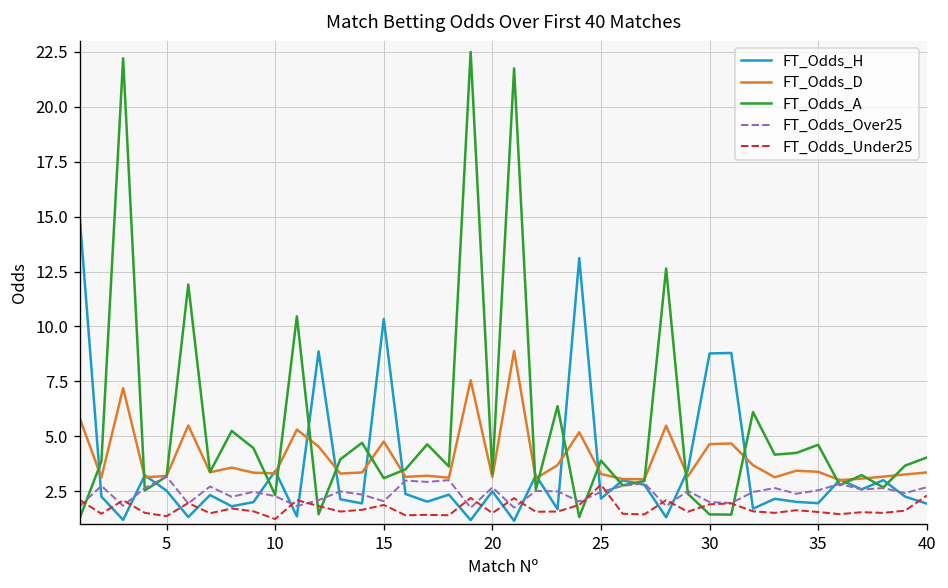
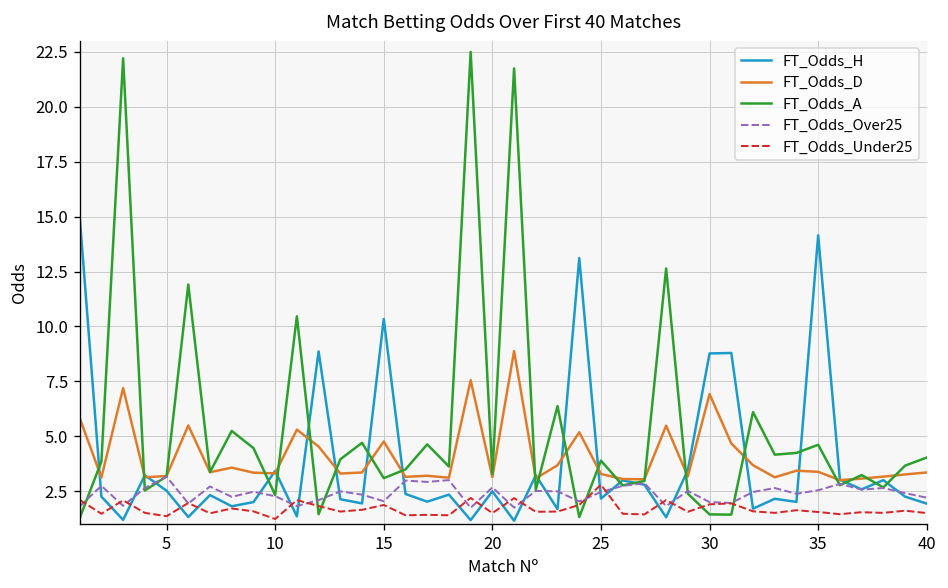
  {
    "FT_Odds_H": {
      "5": 2.5,
      "15": 10.3,
      "20": 2.5,
      "25": 2.2,
      "30": 8.8,
-     "35": 2.0,
+     "35": 14.2,
      "40": 1.9
    },
    "FT_Odds_D": {
      "15": 4.8,
      "20": 3.1,
      "25": 3.3,
-     "30": 4.6,
+     "30": 6.9,
      "35": 3.4,
      "40": 3.4
    },
    "FT_Odds_A": {
      "15": 3.1,
      "20": 3.3,
      "25": 3.9,
      "30": 1.4,
      "35": 4.6,
      "40": 4.0
    },
    "FT_Odds_Over25": {
      "15": 2.0,
      "20": 2.7,
      "25": 2.5,
      "35": 2.5,
-     "40": 2.7
+     "40": 2.2
    },
    "FT_Odds_Under25": {
      "5": 1.4,
      "10": 1.2,
      "15": 1.9,
      "20": 1.5,
      "25": 2.8,
      "35": 1.6,
-     "40": 2.3
+     "40": 1.5
    }
  }
